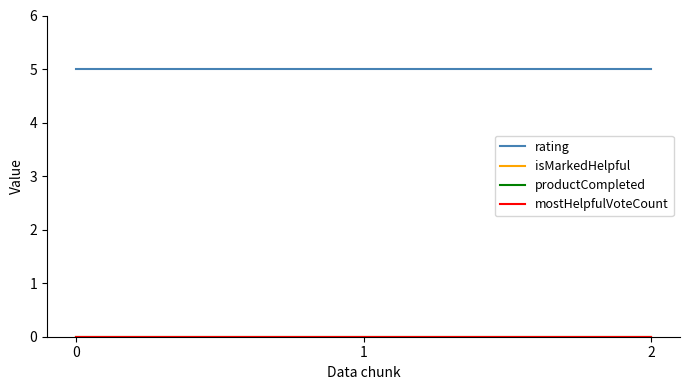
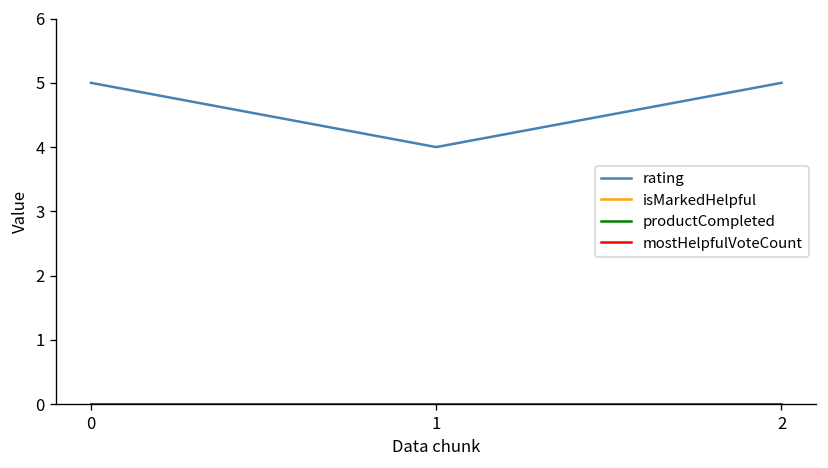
  {
    "rating": {
      "0": 5,
-     "1": 5,
+     "1": 4,
      "2": 5
    },
    "mostHelpfulVoteCount": {
      "0": 0,
      "1": 0,
      "2": 0
    }
  }
